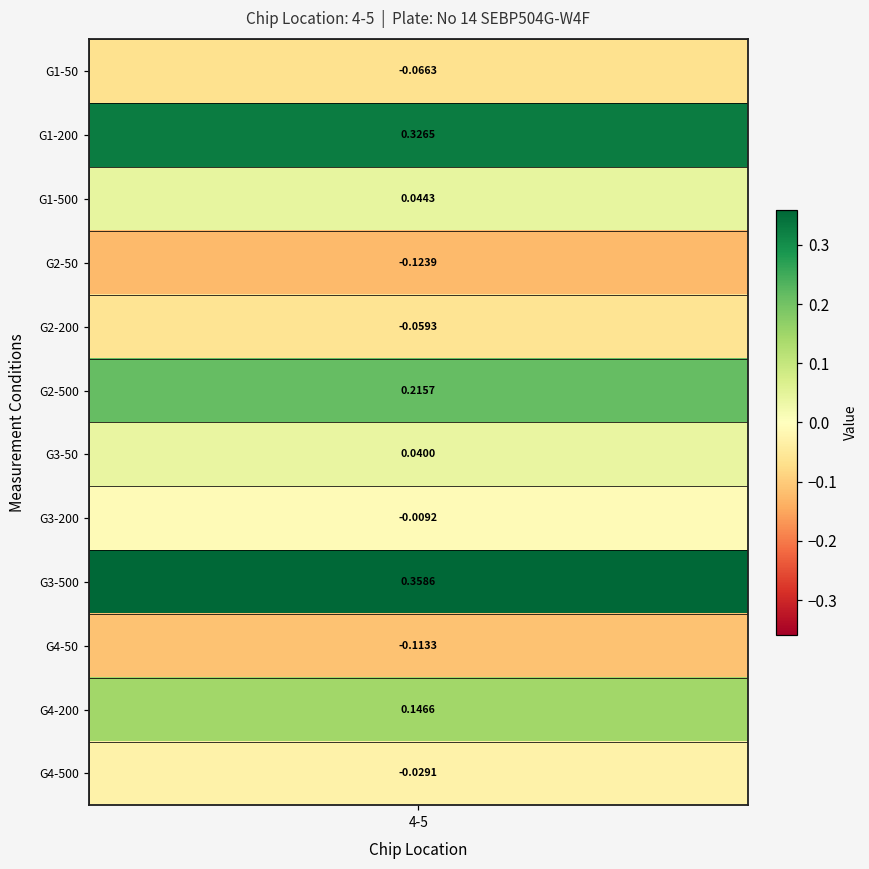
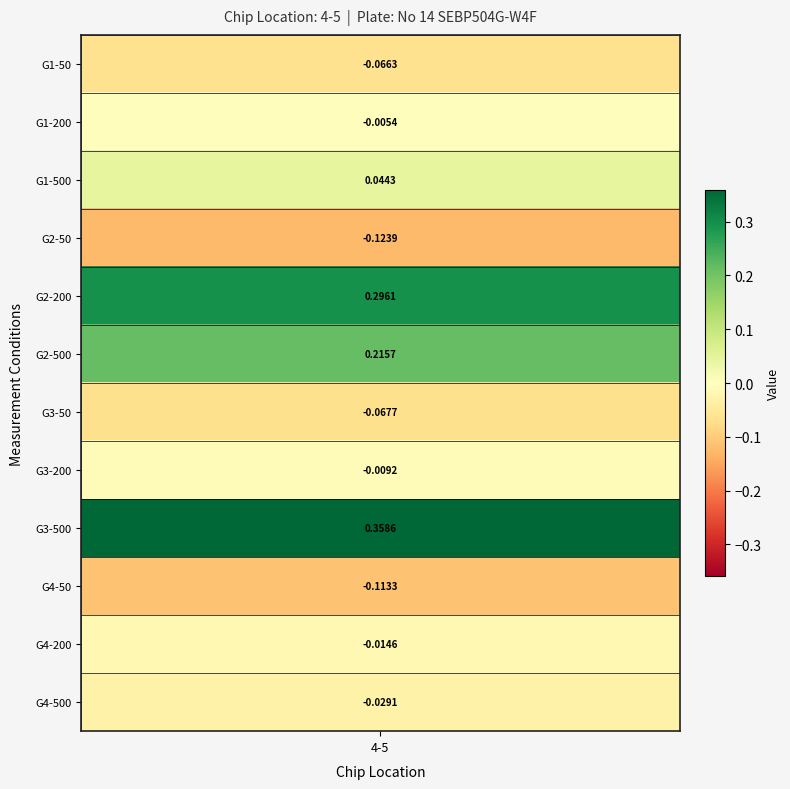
  {
    "G1-50": {
      "4-5": -0.0663
    },
    "G1-200": {
-     "4-5": 0.3265
+     "4-5": -0.0054
    },
    "G1-500": {
      "4-5": 0.0443
    },
    "G2-50": {
      "4-5": -0.1239
    },
    "G2-200": {
-     "4-5": -0.0593
+     "4-5": 0.2961
    },
    "G2-500": {
      "4-5": 0.2157
    },
    "G3-50": {
-     "4-5": 0.0400
+     "4-5": -0.0677
    },
    "G3-200": {
      "4-5": -0.0092
    },
    "G3-500": {
      "4-5": 0.3586
    },
    "G4-50": {
      "4-5": -0.1133
    },
    "G4-200": {
-     "4-5": 0.1466
+     "4-5": -0.0146
    },
    "G4-500": {
      "4-5": -0.0291
    }
  }
